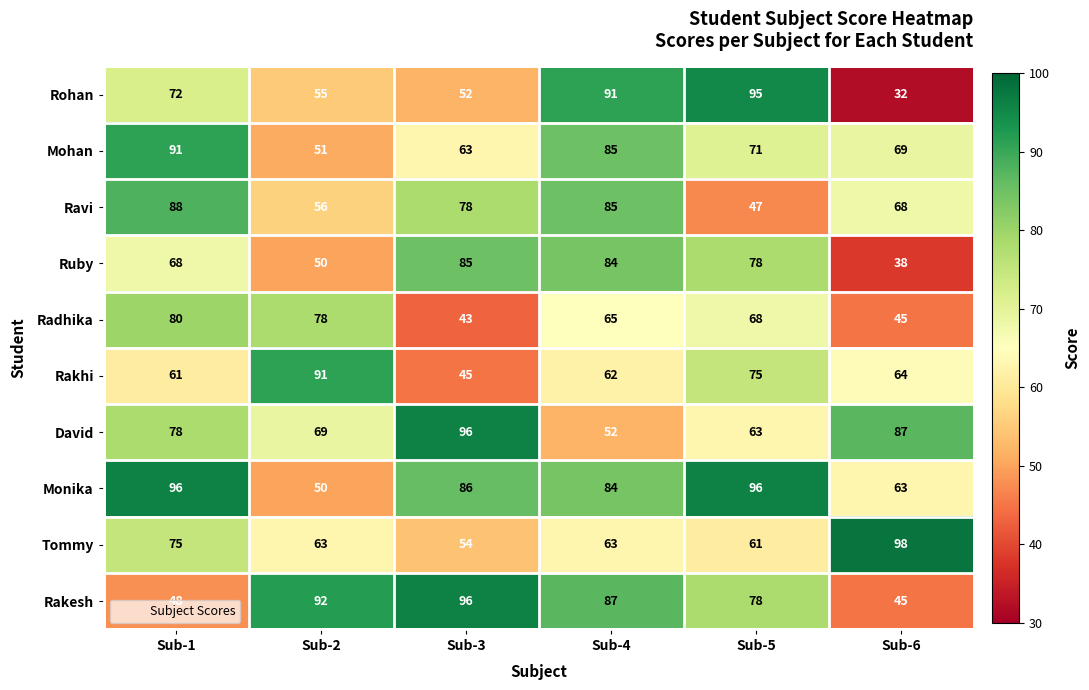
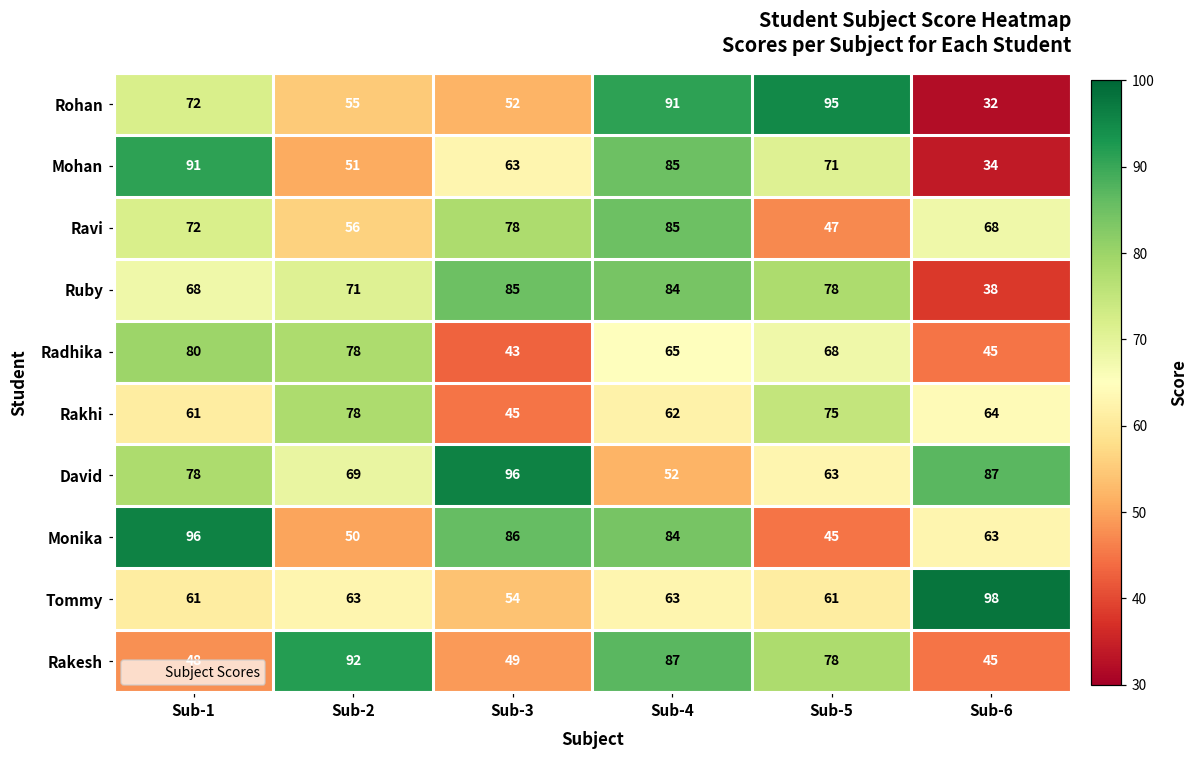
  {
    "Rohan": {
      "Sub-1": 72,
      "Sub-2": 55,
      "Sub-3": 52,
      "Sub-4": 91,
      "Sub-5": 95,
      "Sub-6": 32
    },
    "Mohan": {
      "Sub-1": 91,
      "Sub-2": 51,
      "Sub-3": 63,
      "Sub-4": 85,
      "Sub-5": 71,
-     "Sub-6": 69
+     "Sub-6": 34
    },
    "Ravi": {
-     "Sub-1": 88,
+     "Sub-1": 72,
      "Sub-2": 56,
      "Sub-3": 78,
      "Sub-4": 85,
      "Sub-5": 47,
      "Sub-6": 68
    },
    "Ruby": {
      "Sub-1": 68,
-     "Sub-2": 50,
+     "Sub-2": 71,
      "Sub-3": 85,
      "Sub-4": 84,
      "Sub-5": 78,
      "Sub-6": 38
    },
    "Radhika": {
      "Sub-1": 80,
      "Sub-2": 78,
      "Sub-3": 43,
      "Sub-4": 65,
      "Sub-5": 68,
      "Sub-6": 45
    },
    "Rakhi": {
      "Sub-1": 61,
-     "Sub-2": 91,
+     "Sub-2": 78,
      "Sub-3": 45,
      "Sub-4": 62,
      "Sub-5": 75,
      "Sub-6": 64
    },
    "David": {
      "Sub-1": 78,
      "Sub-2": 69,
      "Sub-3": 96,
      "Sub-4": 52,
      "Sub-5": 63,
      "Sub-6": 87
    },
    "Monika": {
      "Sub-1": 96,
      "Sub-2": 50,
      "Sub-3": 86,
      "Sub-4": 84,
-     "Sub-5": 96,
+     "Sub-5": 45,
      "Sub-6": 63
    },
    "Tommy": {
-     "Sub-1": 75,
+     "Sub-1": 61,
      "Sub-2": 63,
      "Sub-3": 54,
      "Sub-4": 63,
      "Sub-5": 61,
      "Sub-6": 98
    },
    "Rakesh": {
      "Sub-2": 92,
-     "Sub-3": 96,
+     "Sub-3": 49,
      "Sub-4": 87,
      "Sub-5": 78,
      "Sub-6": 45
    }
  }
